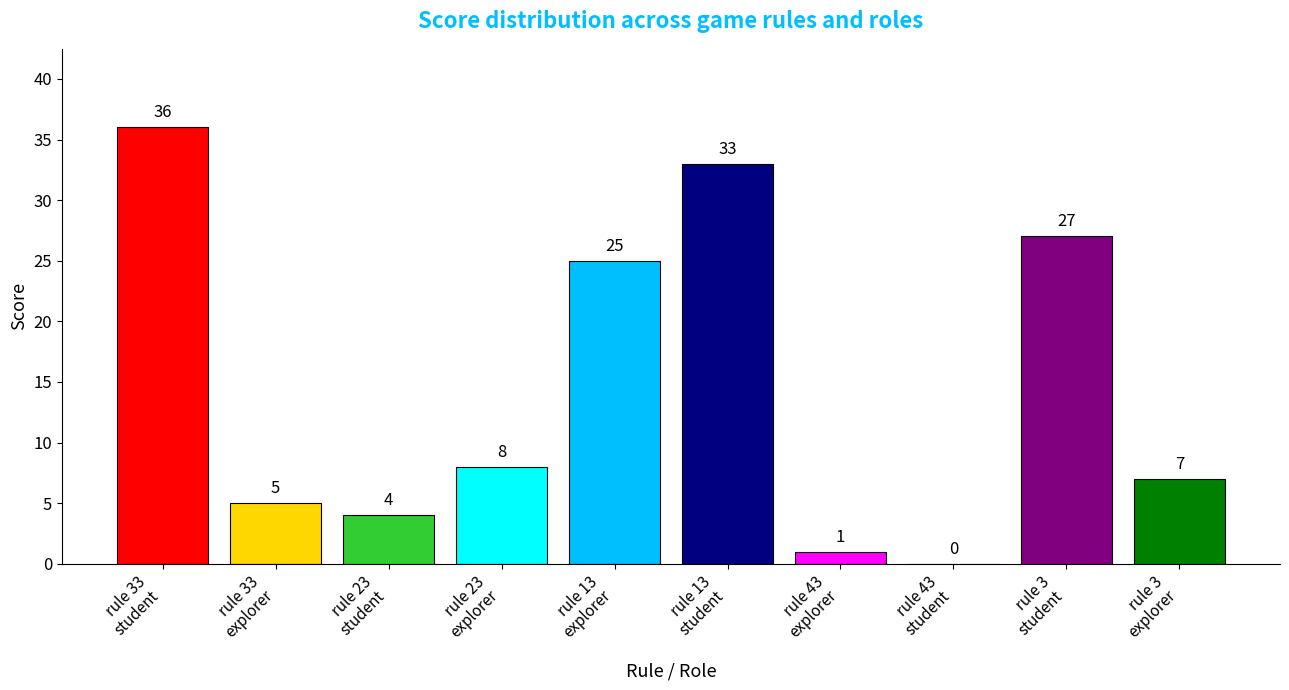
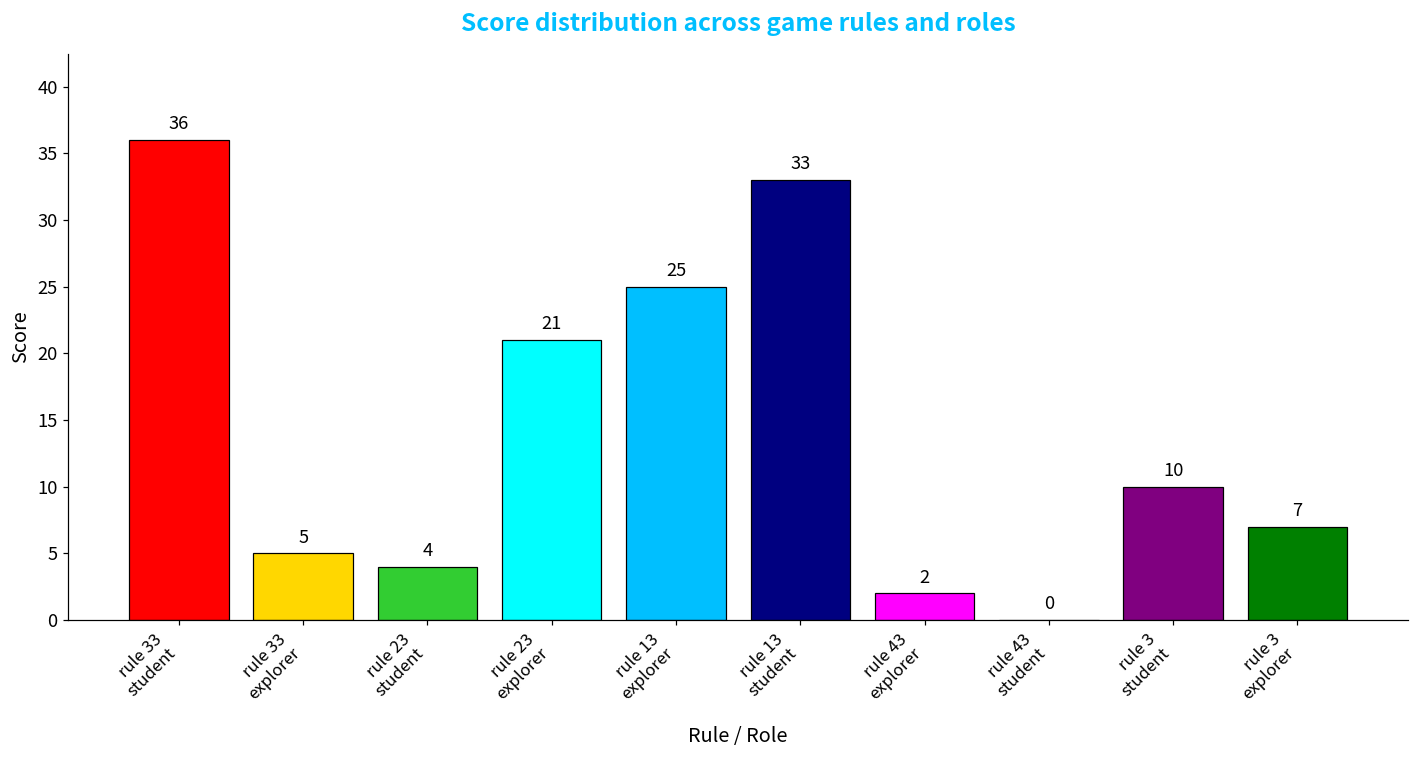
  {
    "rule 33 student": 36,
    "rule 33 explorer": 5,
    "rule 23 student": 4,
-   "rule 23 explorer": 8,
+   "rule 23 explorer": 21,
    "rule 13 explorer": 25,
    "rule 13 student": 33,
-   "rule 43 explorer": 1,
+   "rule 43 explorer": 2,
    "rule 43 student": 0,
-   "rule 3 student": 27,
+   "rule 3 student": 10,
    "rule 3 explorer": 7
  }
